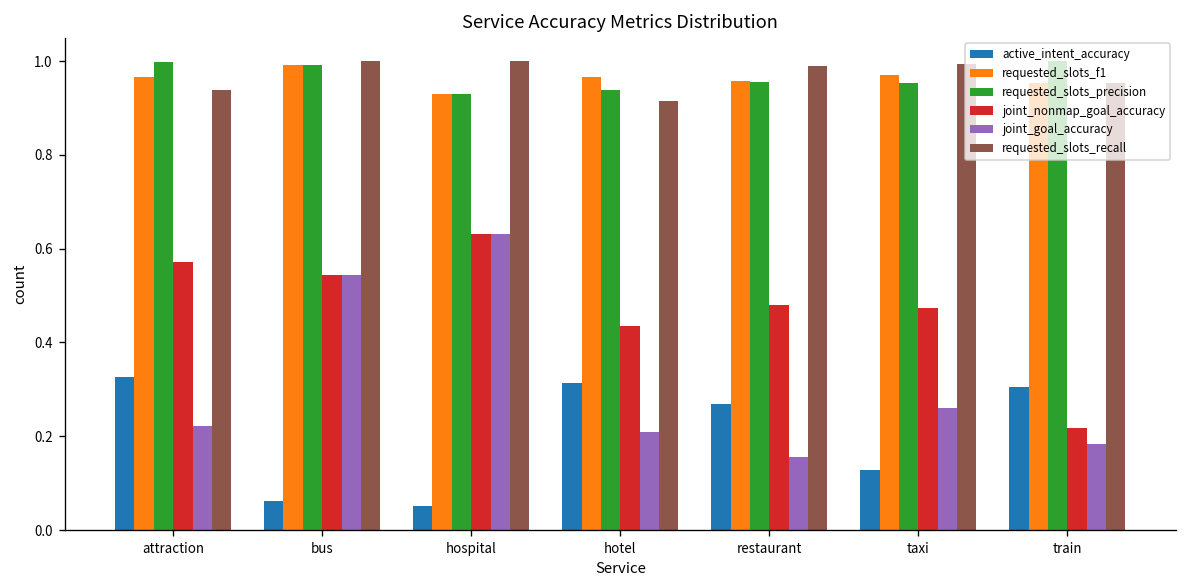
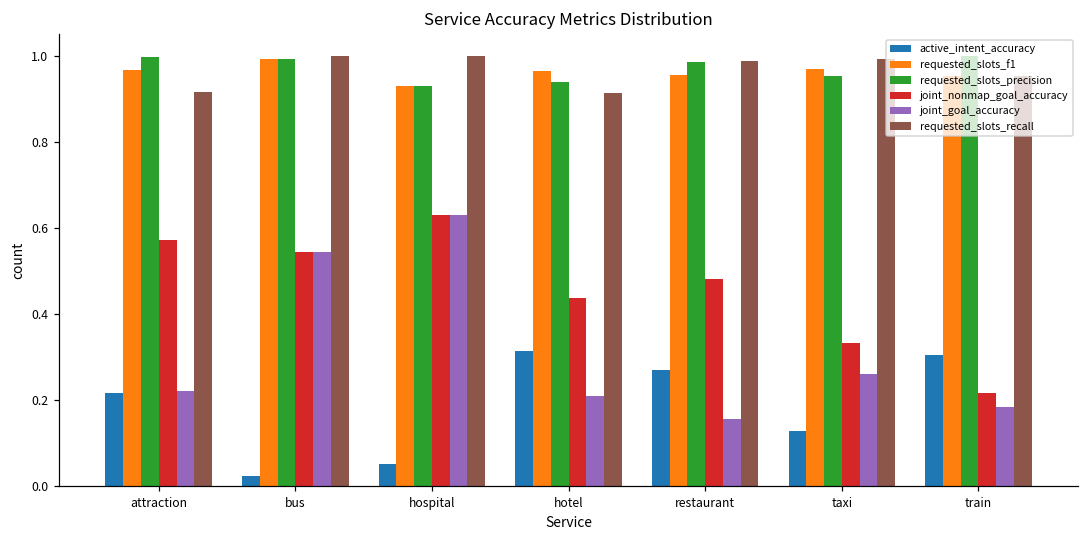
  {
    "active_intent_accuracy": {
-     "attraction": 0.33,
-     "bus": 0.06,
+     "attraction": 0.22,
+     "bus": 0.02,
      "hospital": 0.05,
      "hotel": 0.31,
      "restaurant": 0.27,
      "taxi": 0.13,
      "train": 0.31
    },
    "requested_slots_f1": {
      "attraction": 0.97,
      "bus": 0.99,
      "hospital": 0.93,
      "hotel": 0.97,
      "restaurant": 0.96,
      "taxi": 0.97
    },
    "requested_slots_precision": {
      "attraction": 1.00,
      "bus": 0.99,
      "hospital": 0.93,
      "hotel": 0.94,
-     "restaurant": 0.96,
+     "restaurant": 0.99,
      "taxi": 0.95
    },
    "joint_nonmap_goal_accuracy": {
      "attraction": 0.57,
      "bus": 0.54,
      "hospital": 0.63,
      "hotel": 0.44,
      "restaurant": 0.48,
-     "taxi": 0.47,
+     "taxi": 0.33,
      "train": 0.22
    },
    "joint_goal_accuracy": {
      "attraction": 0.22,
      "bus": 0.54,
      "hospital": 0.63,
      "hotel": 0.21,
      "restaurant": 0.15,
      "taxi": 0.26,
      "train": 0.18
    },
    "requested_slots_recall": {
-     "attraction": 0.94,
+     "attraction": 0.92,
      "bus": 1.00,
      "hospital": 1.00,
      "hotel": 0.91,
      "restaurant": 0.99
    }
  }
